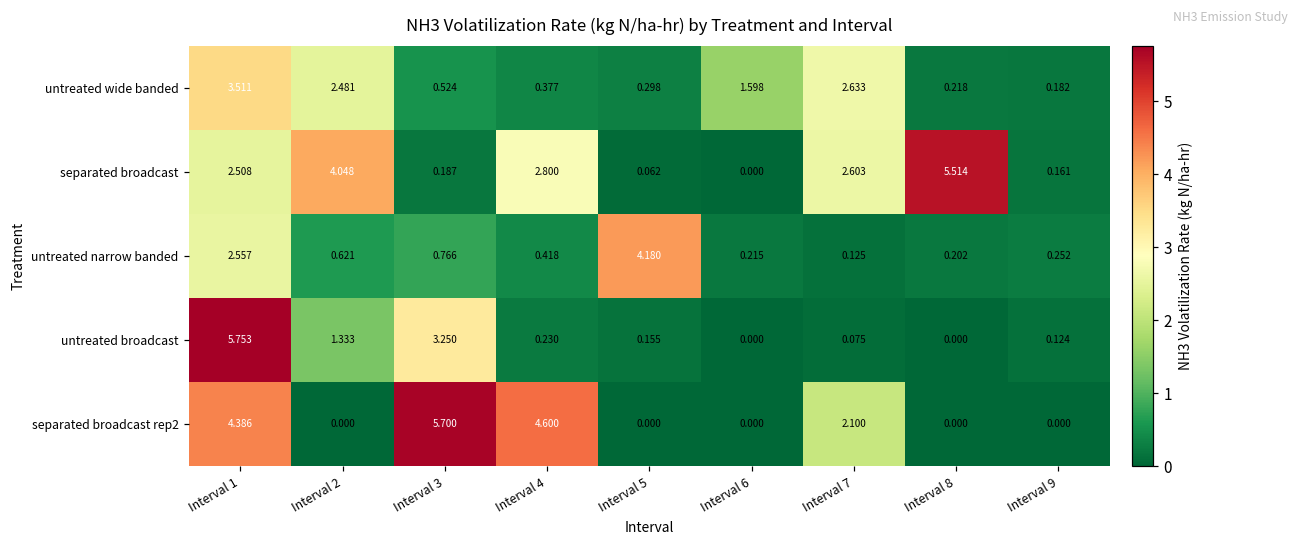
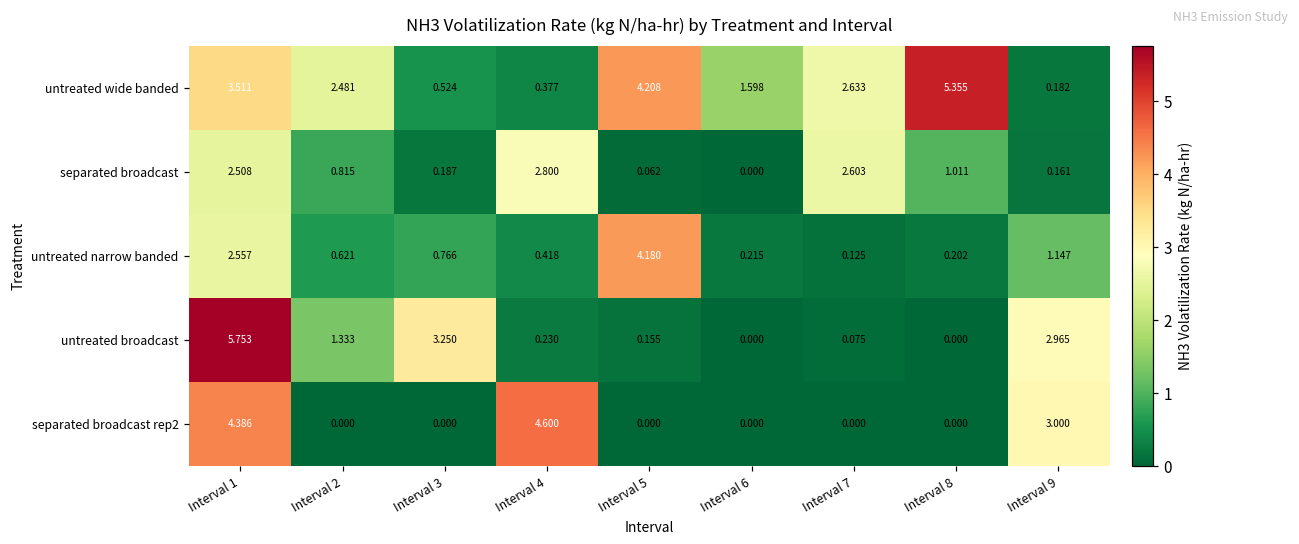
  {
    "untreated wide banded": {
      "Interval 1": 3.511,
      "Interval 2": 2.481,
      "Interval 3": 0.524,
      "Interval 4": 0.377,
-     "Interval 5": 0.298,
+     "Interval 5": 4.208,
      "Interval 6": 1.598,
      "Interval 7": 2.633,
-     "Interval 8": 0.218,
+     "Interval 8": 5.355,
      "Interval 9": 0.182
    },
    "separated broadcast": {
      "Interval 1": 2.508,
-     "Interval 2": 4.048,
+     "Interval 2": 0.815,
      "Interval 3": 0.187,
      "Interval 4": 2.800,
      "Interval 5": 0.062,
      "Interval 6": 0.000,
      "Interval 7": 2.603,
-     "Interval 8": 5.514,
+     "Interval 8": 1.011,
      "Interval 9": 0.161
    },
    "untreated narrow banded": {
      "Interval 1": 2.557,
      "Interval 2": 0.621,
      "Interval 3": 0.766,
      "Interval 4": 0.418,
      "Interval 5": 4.180,
      "Interval 6": 0.215,
      "Interval 7": 0.125,
      "Interval 8": 0.202,
-     "Interval 9": 0.252
+     "Interval 9": 1.147
    },
    "untreated broadcast": {
      "Interval 1": 5.753,
      "Interval 2": 1.333,
      "Interval 3": 3.250,
      "Interval 4": 0.230,
      "Interval 5": 0.155,
      "Interval 6": 0.000,
      "Interval 7": 0.075,
      "Interval 8": 0.000,
-     "Interval 9": 0.124
+     "Interval 9": 2.965
    },
    "separated broadcast rep2": {
      "Interval 1": 4.386,
      "Interval 2": 0.000,
-     "Interval 3": 5.700,
+     "Interval 3": 0.000,
      "Interval 4": 4.600,
      "Interval 5": 0.000,
      "Interval 6": 0.000,
-     "Interval 7": 2.100,
+     "Interval 7": 0.000,
      "Interval 8": 0.000,
-     "Interval 9": 0.000
+     "Interval 9": 3.000
    }
  }
